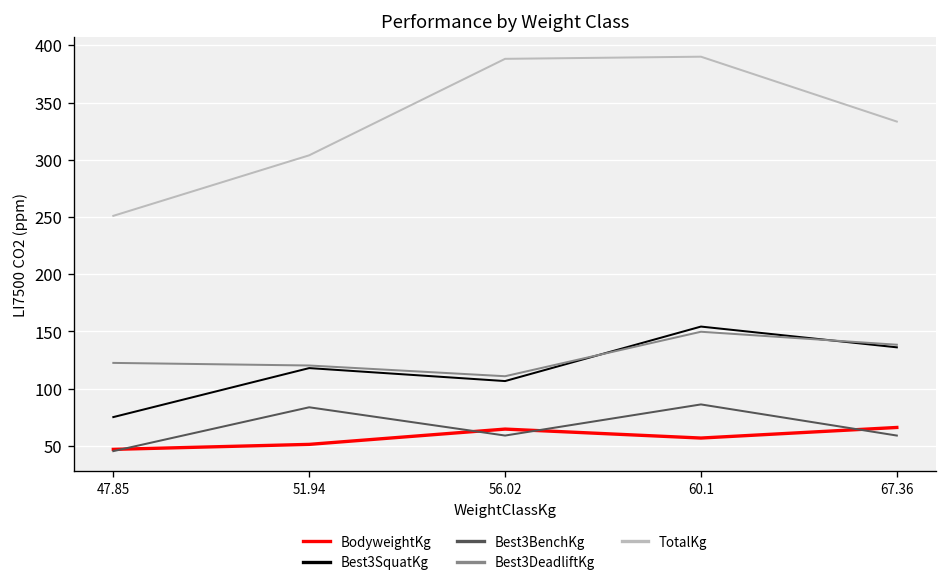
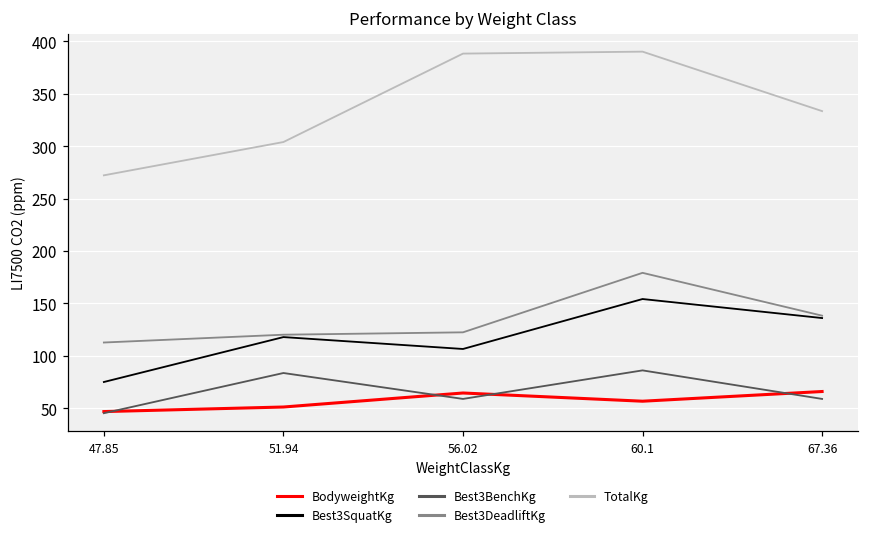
  {
    "BodyweightKg": {
      "51.94": 50,
      "56.02": 60,
      "60.1": 60,
      "67.36": 70
    },
    "Best3SquatKg": {
      "47.85": 80,
      "56.02": 110,
      "60.1": 150
    },
    "Best3BenchKg": {
      "51.94": 80,
      "56.02": 60,
      "60.1": 90,
      "67.36": 60
    },
    "Best3DeadliftKg": {
-     "47.85": 120,
-     "56.02": 110,
-     "60.1": 150
+     "47.85": 110,
+     "56.02": 120,
+     "60.1": 180
    },
    "TotalKg": {
-     "47.85": 250,
+     "47.85": 270,
      "51.94": 300,
      "56.02": 390,
      "60.1": 390,
      "67.36": 330
    }
  }
